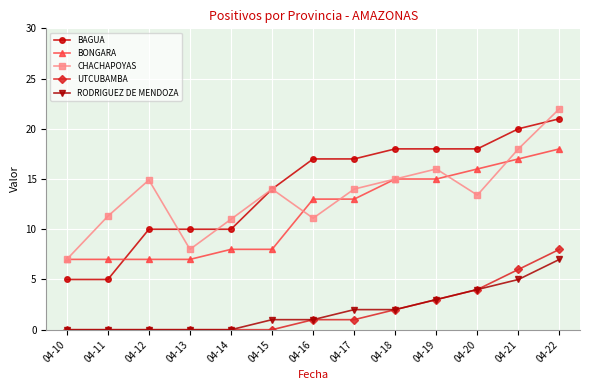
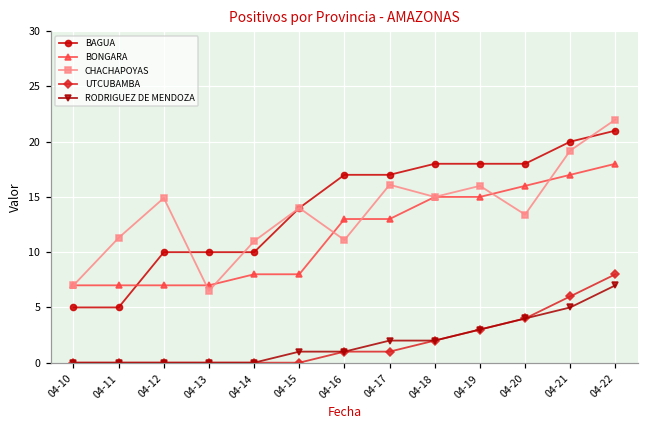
  {
    "CHACHAPOYAS": {
      "04-11": 11.3,
      "04-12": 14.9,
-     "04-13": 8.0,
+     "04-13": 6.5,
      "04-14": 11.0,
      "04-16": 11.1,
-     "04-17": 14.0,
+     "04-17": 16.1,
      "04-19": 16.0,
      "04-20": 13.4,
-     "04-21": 18.0,
+     "04-21": 19.2,
      "04-22": 22.0
    }
  }
